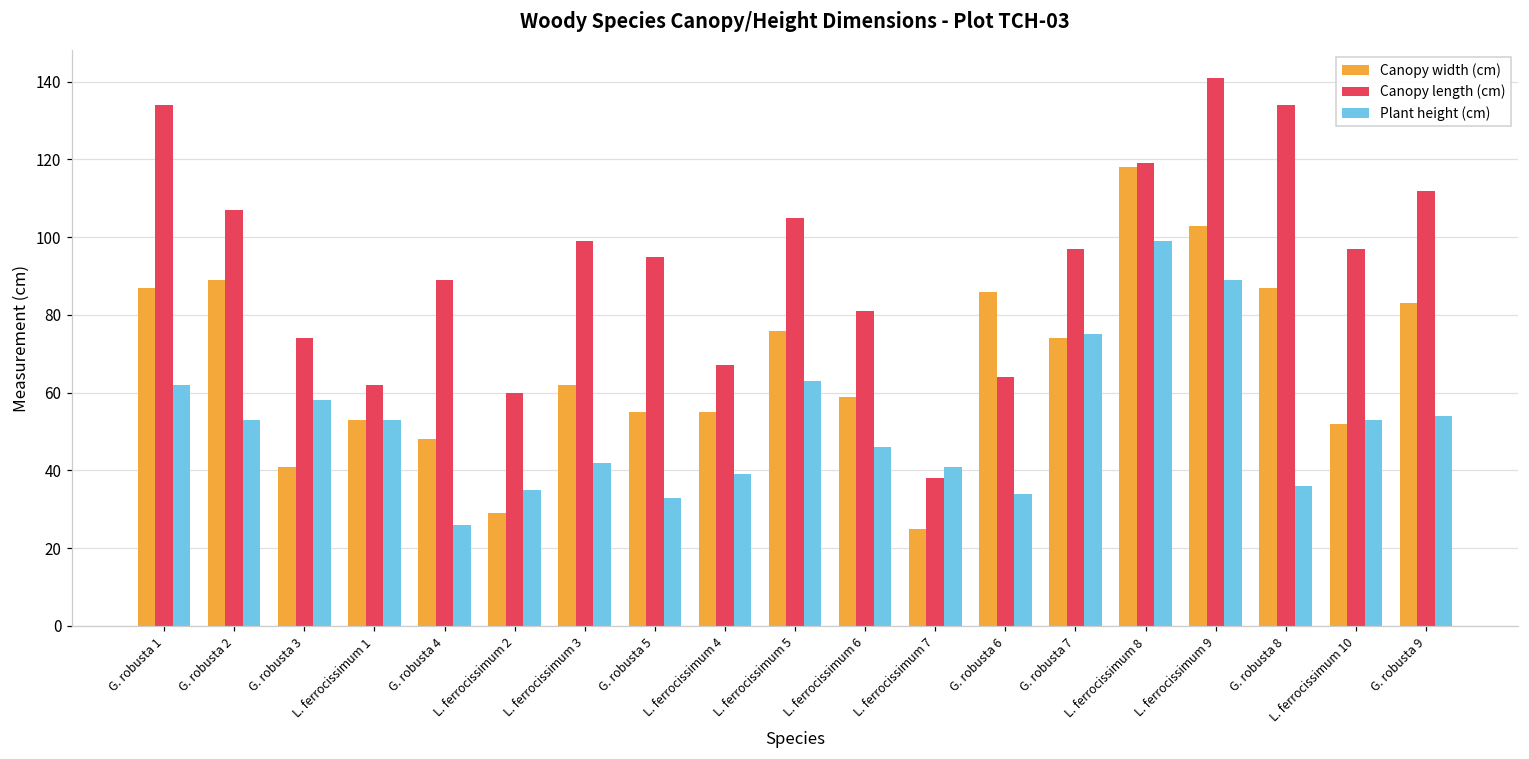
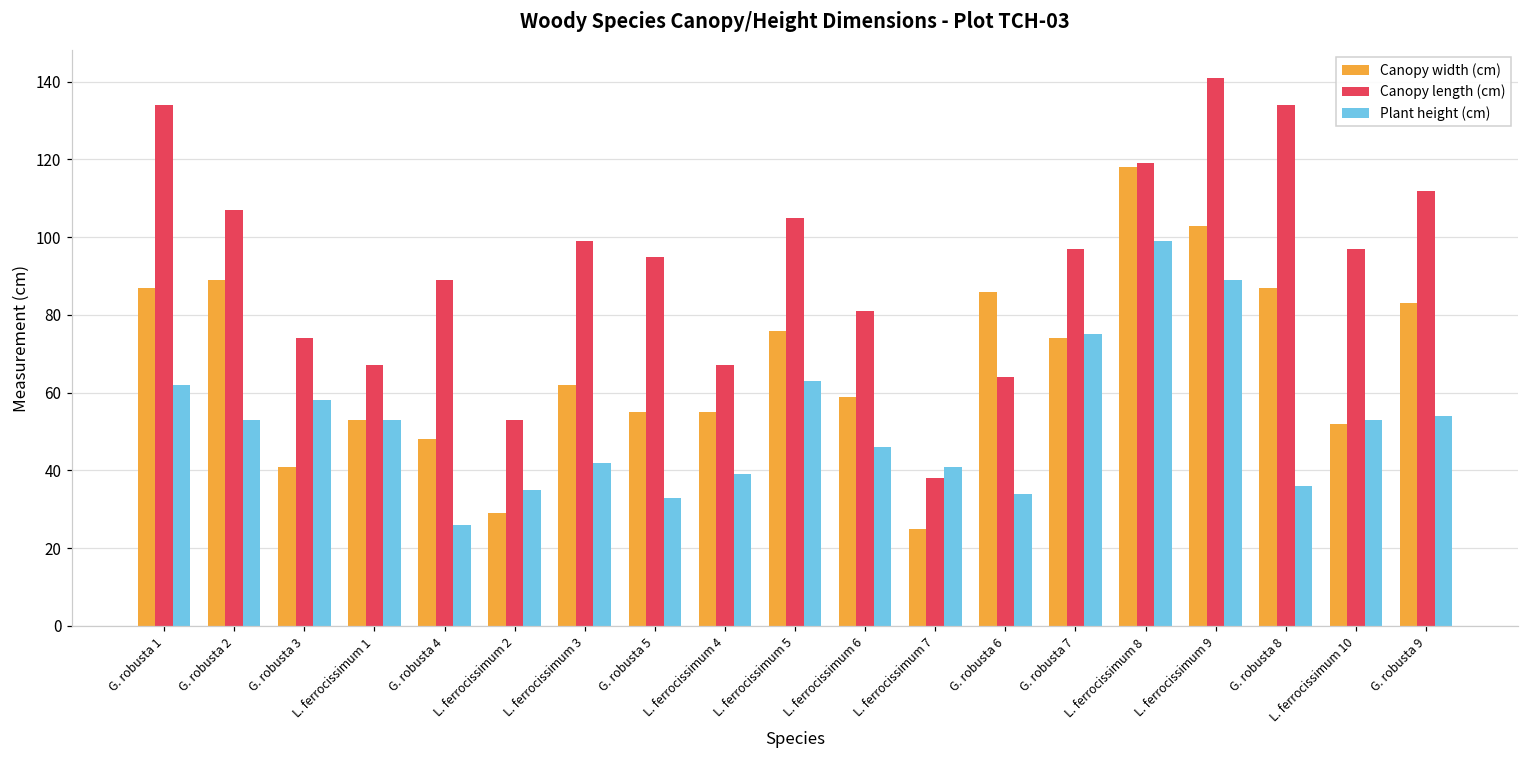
  {
    "Canopy width (cm)": {
      "G. robusta 1": 87,
      "G. robusta 2": 89,
      "G. robusta 3": 41,
      "L. ferrocissimum 1": 53,
      "G. robusta 4": 48,
      "L. ferrocissimum 2": 29,
      "L. ferrocissimum 3": 62,
      "G. robusta 5": 55,
      "L. ferrocissimum 4": 55,
      "L. ferrocissimum 5": 76,
      "L. ferrocissimum 6": 59,
      "L. ferrocissimum 7": 25,
      "G. robusta 6": 86,
      "G. robusta 7": 74,
      "L. ferrocissimum 8": 118,
      "L. ferrocissimum 9": 103,
      "G. robusta 8": 87,
      "L. ferrocissimum 10": 52,
      "G. robusta 9": 83
    },
    "Canopy length (cm)": {
      "G. robusta 1": 134,
      "G. robusta 2": 107,
      "G. robusta 3": 74,
-     "L. ferrocissimum 1": 62,
+     "L. ferrocissimum 1": 67,
      "G. robusta 4": 89,
-     "L. ferrocissimum 2": 60,
+     "L. ferrocissimum 2": 53,
      "L. ferrocissimum 3": 99,
      "G. robusta 5": 95,
      "L. ferrocissimum 4": 67,
      "L. ferrocissimum 5": 105,
      "L. ferrocissimum 6": 81,
      "L. ferrocissimum 7": 38,
      "G. robusta 6": 64,
      "G. robusta 7": 97,
      "L. ferrocissimum 8": 119,
      "L. ferrocissimum 9": 141,
      "G. robusta 8": 134,
      "L. ferrocissimum 10": 97,
      "G. robusta 9": 112
    },
    "Plant height (cm)": {
      "G. robusta 1": 62,
      "G. robusta 2": 53,
      "G. robusta 3": 58,
      "L. ferrocissimum 1": 53,
      "G. robusta 4": 26,
      "L. ferrocissimum 2": 35,
      "L. ferrocissimum 3": 42,
      "G. robusta 5": 33,
      "L. ferrocissimum 4": 39,
      "L. ferrocissimum 5": 63,
      "L. ferrocissimum 6": 46,
      "L. ferrocissimum 7": 41,
      "G. robusta 6": 34,
      "G. robusta 7": 75,
      "L. ferrocissimum 8": 99,
      "L. ferrocissimum 9": 89,
      "G. robusta 8": 36,
      "L. ferrocissimum 10": 53,
      "G. robusta 9": 54
    }
  }
